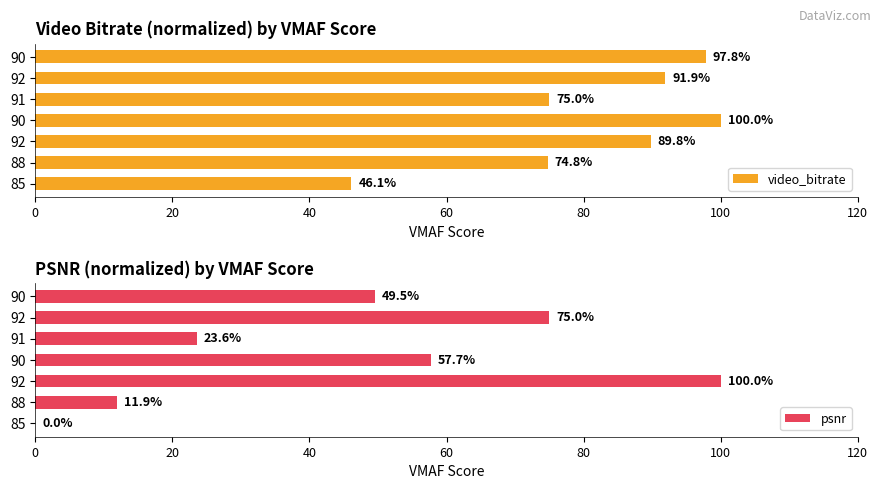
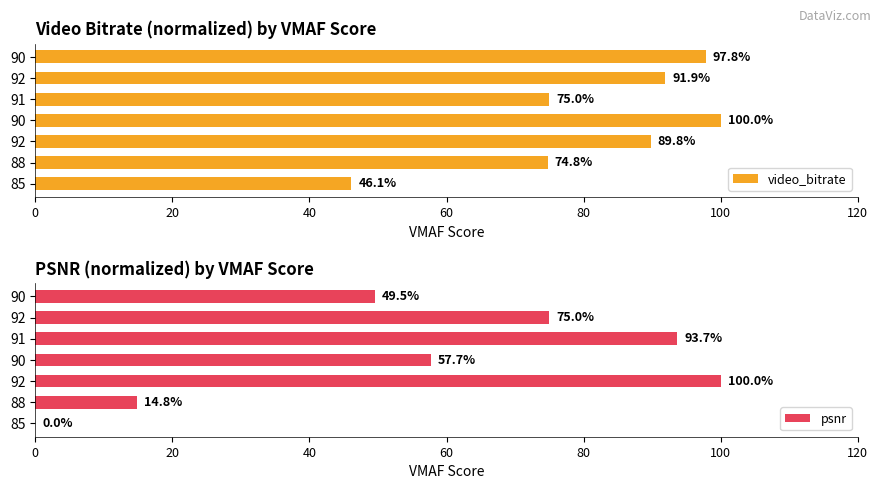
  {
    "Video Bitrate (normalized) by VMAF Score": {
      "91": "75.0%",
      "88": "74.8%",
      "85": "46.1%"
    },
    "PSNR (normalized) by VMAF Score": {
-     "91": "23.6%",
-     "88": "11.9%",
+     "91": "93.7%",
+     "88": "14.8%",
      "85": "0.0%"
    }
  }
